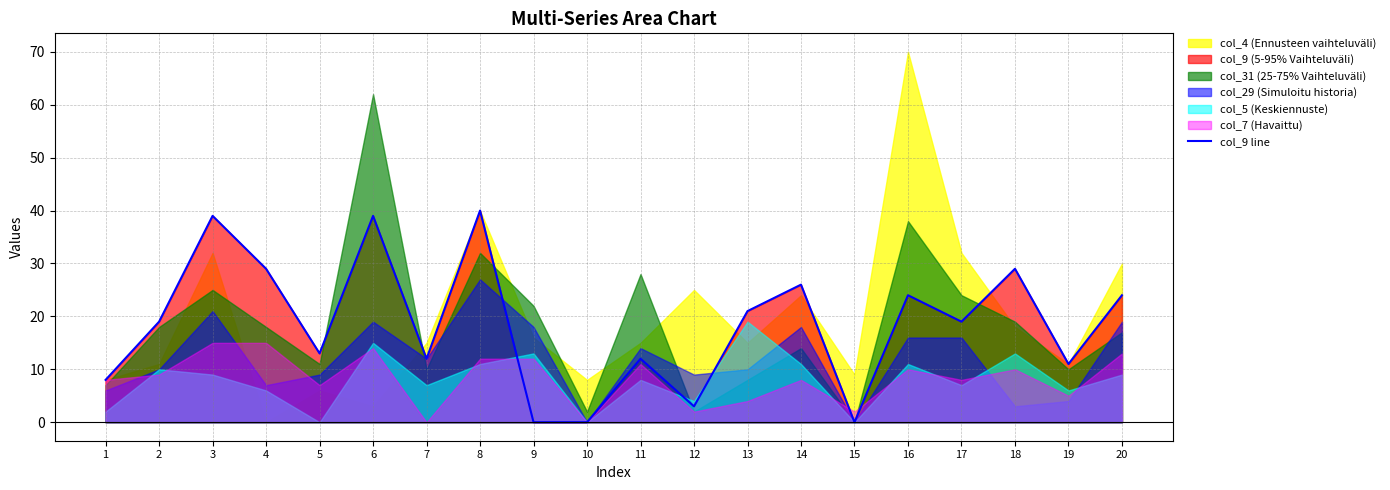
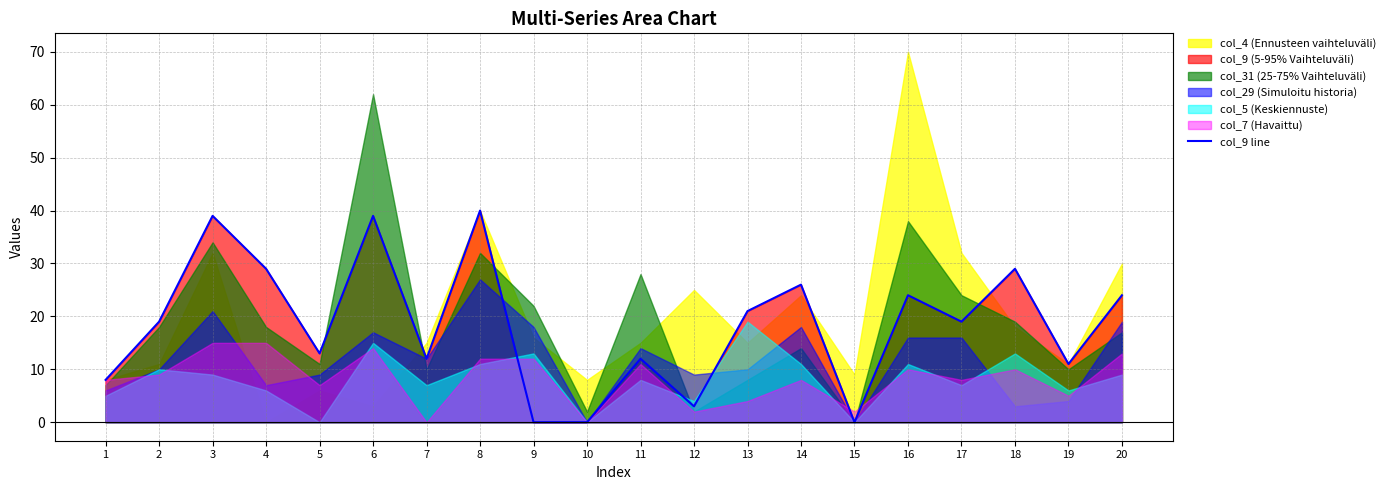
  {
    "col_4 (Ennusteen vaihteluväli)": {
      "2": 11,
      "3": 32,
      "4": 0,
      "5": 6,
      "6": 3,
      "7": 15,
      "9": 16,
      "10": 8,
      "11": 15,
      "12": 25,
      "13": 15,
      "14": 24,
      "15": 9,
      "16": 70,
      "17": 32,
      "18": 18,
      "20": 30
    },
    "col_9 (5-95% Vaihteluväli)": {
      "2": 19,
      "3": 39,
      "4": 29,
      "5": 13,
      "6": 39,
      "9": 0,
      "11": 12,
      "12": 3,
      "13": 21,
      "14": 26,
      "16": 24,
      "17": 19,
      "18": 29,
      "20": 24
    },
    "col_31 (25-75% Vaihteluväli)": {
      "1": 7,
      "2": 18,
-     "3": 25,
+     "3": 34,
      "4": 18,
      "5": 11,
      "6": 62,
      "7": 10,
      "8": 32,
      "9": 22,
      "10": 2,
      "11": 28,
      "13": 8,
      "14": 14,
      "16": 38,
      "17": 24,
      "18": 19,
      "19": 10,
      "20": 17
    },
    "col_29 (Simuloitu historia)": {
      "1": 6,
      "3": 21,
      "4": 7,
      "5": 9,
-     "6": 19,
+     "6": 17,
      "8": 27,
      "9": 18,
      "11": 14,
      "12": 9,
      "13": 10,
      "14": 18,
      "16": 16,
      "17": 16,
      "18": 3,
      "19": 4,
      "20": 19
    },
    "col_5 (Keskiennuste)": {
-     "1": 2,
+     "1": 5,
      "3": 9,
      "4": 6,
      "5": 0,
      "6": 15,
      "7": 7,
      "8": 11,
      "9": 13,
      "11": 8,
      "12": 4,
      "13": 19,
      "14": 11,
      "16": 11,
      "17": 7,
      "18": 13,
      "19": 6,
      "20": 9
    },
    "col_7 (Havaittu)": {
      "2": 9,
      "3": 15,
      "4": 15,
      "5": 7,
      "6": 14,
      "7": 0,
      "8": 12,
      "9": 12,
      "11": 11,
      "13": 4,
      "14": 8,
      "15": 2,
      "16": 10,
      "17": 8,
      "18": 10,
      "19": 5,
      "20": 13
    }
  }
